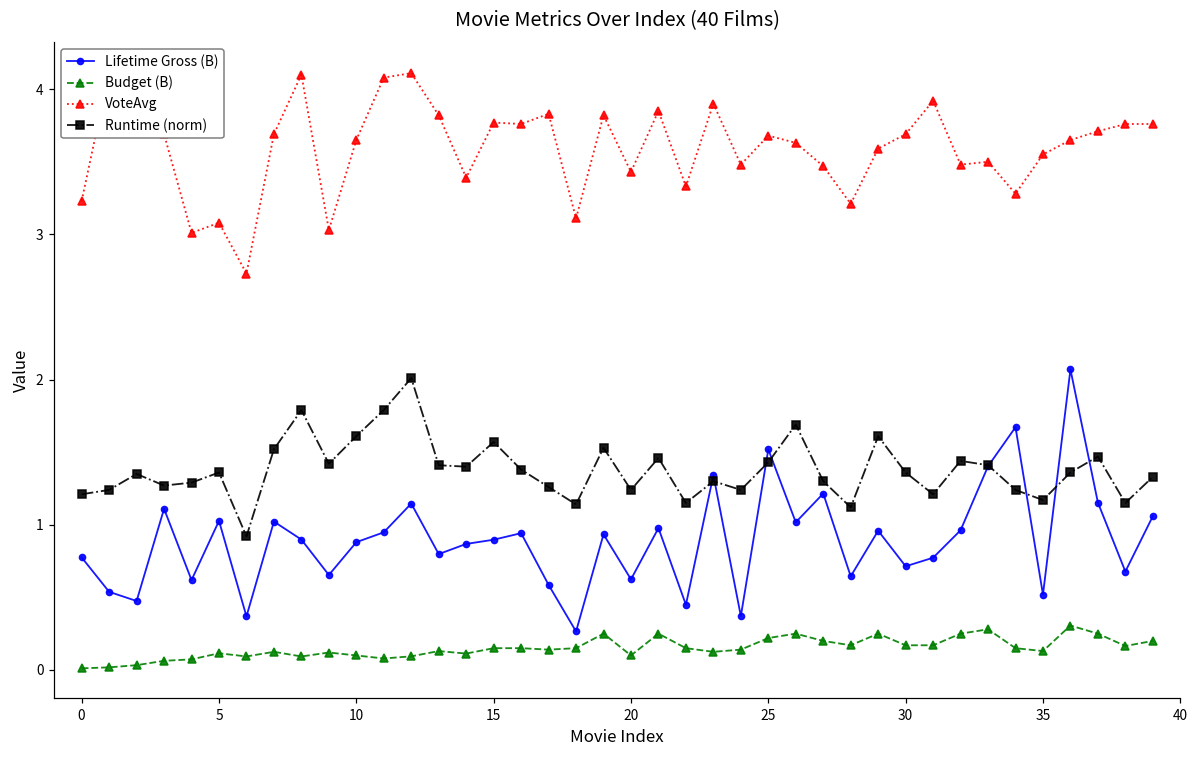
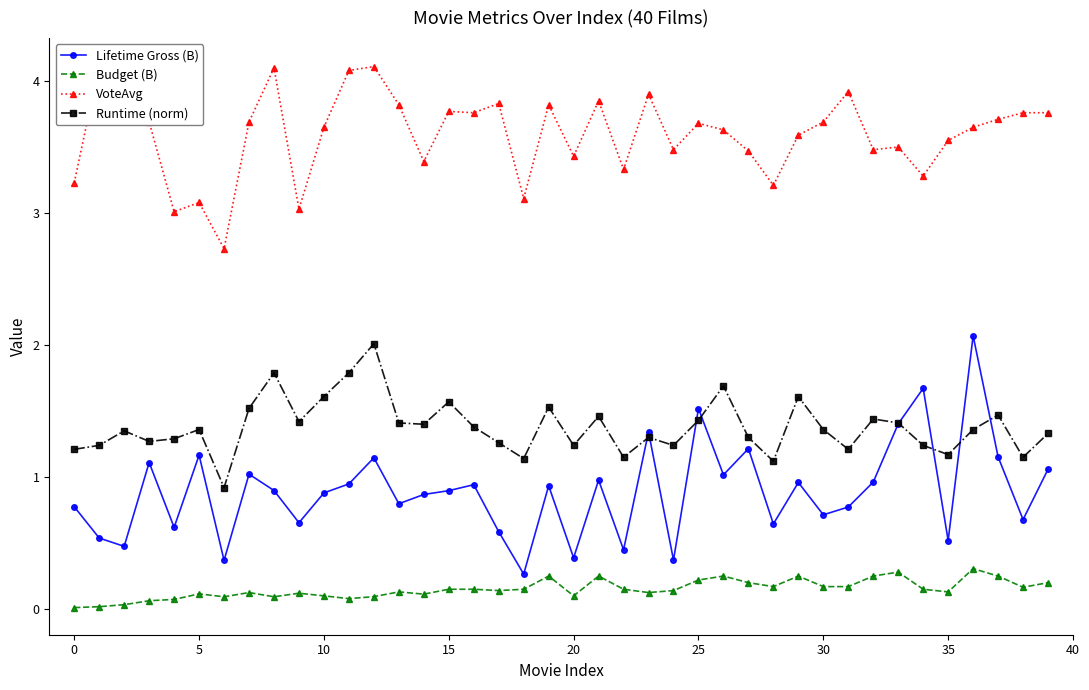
  {
    "Lifetime Gross (B)": {
      "0": 0.78,
-     "5": 1.03,
+     "5": 1.17,
      "10": 0.88,
      "15": 0.90,
-     "20": 0.62,
+     "20": 0.39,
      "25": 1.52,
      "30": 0.71,
      "35": 0.52
    },
    "Budget (B)": {
      "0": 0.01,
      "5": 0.12,
      "10": 0.10,
      "15": 0.15,
      "20": 0.10,
      "25": 0.22,
      "30": 0.17,
      "35": 0.13
    },
    "VoteAvg": {
      "0": 3.23,
      "5": 3.08,
      "10": 3.65,
      "15": 3.77,
      "20": 3.43,
      "25": 3.68,
      "30": 3.69,
      "35": 3.55
    },
    "Runtime (norm)": {
      "0": 1.21,
      "5": 1.36,
      "10": 1.61,
      "15": 1.57,
      "20": 1.24,
      "25": 1.43,
      "30": 1.36,
      "35": 1.17
    }
  }
